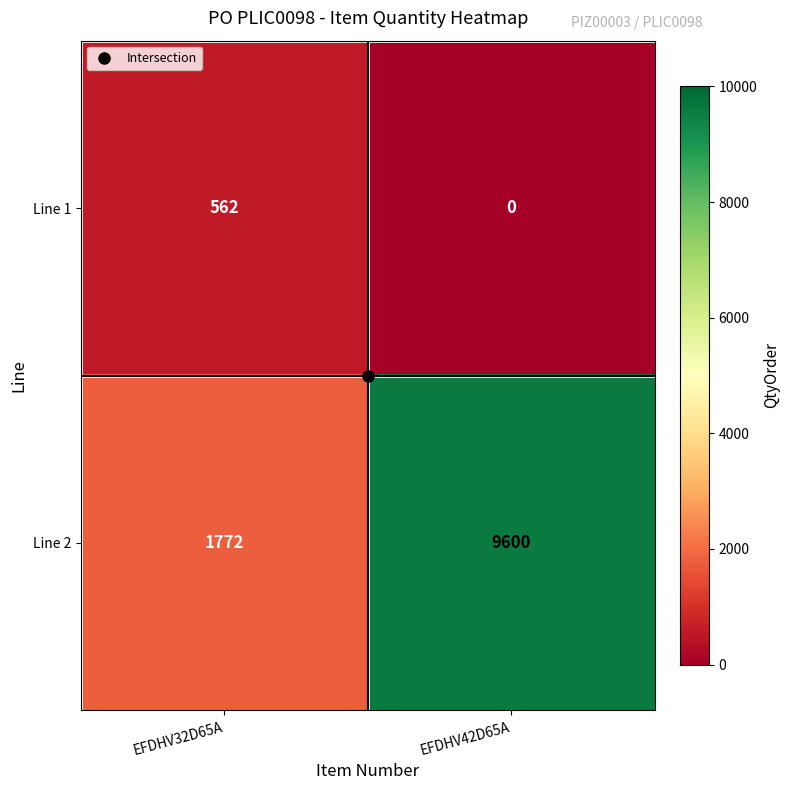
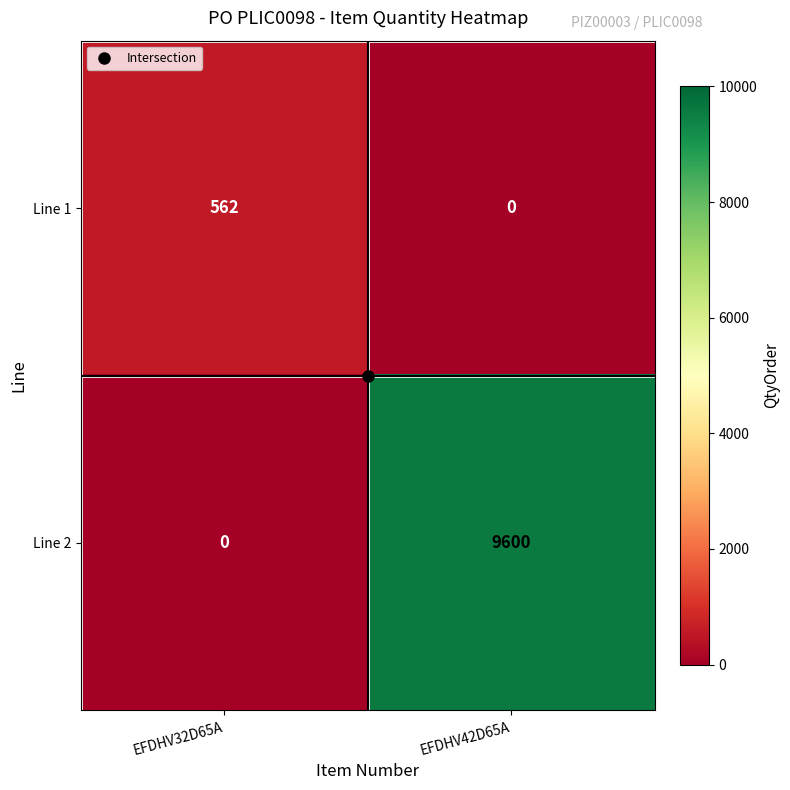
  {
    "Line 1": {
      "EFDHV32D65A": 562,
      "EFDHV42D65A": 0
    },
    "Line 2": {
-     "EFDHV32D65A": 1772,
+     "EFDHV32D65A": 0,
      "EFDHV42D65A": 9600
    }
  }
